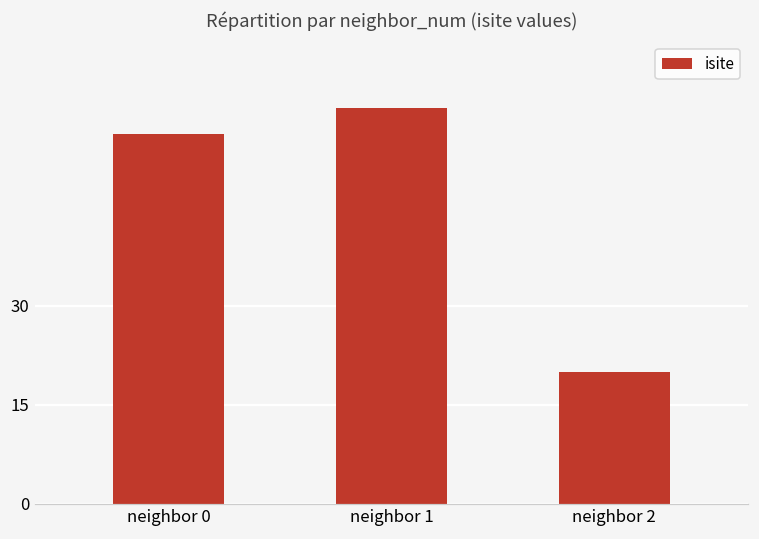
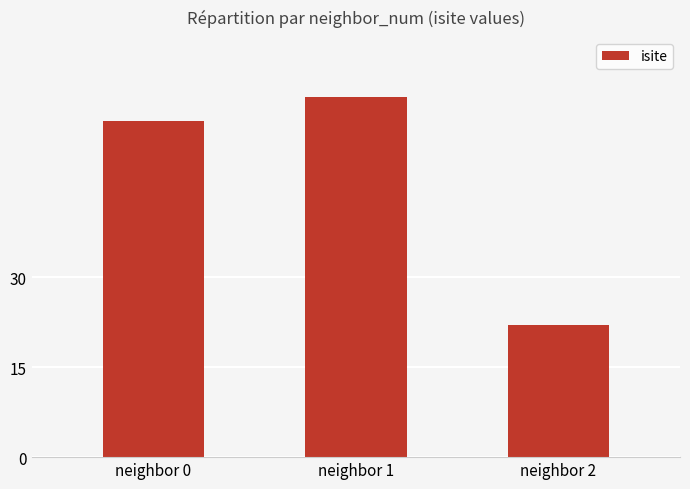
  {
    "neighbor 0": 56,
    "neighbor 1": 60,
-   "neighbor 2": 20
+   "neighbor 2": 22
  }
